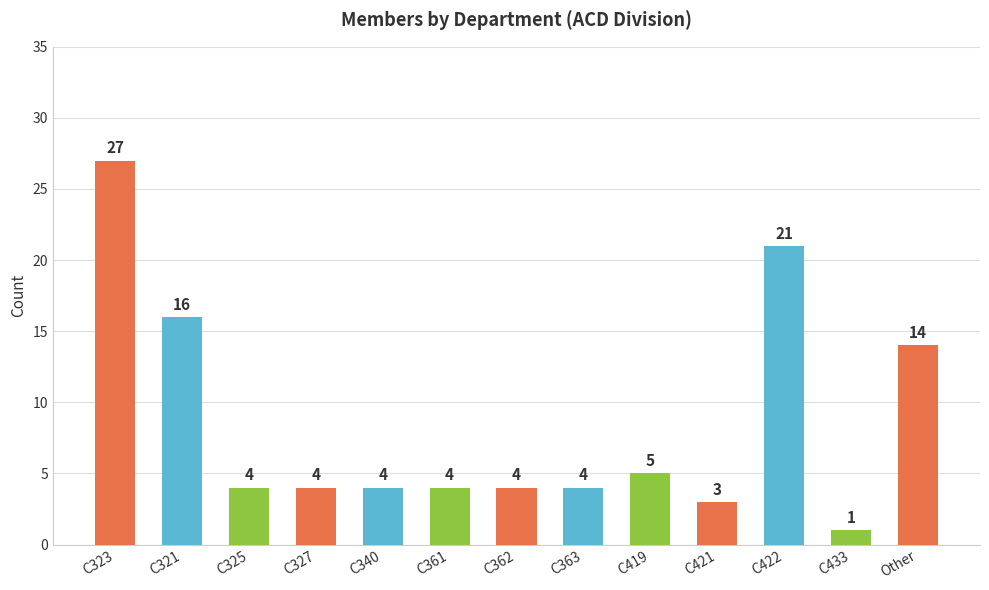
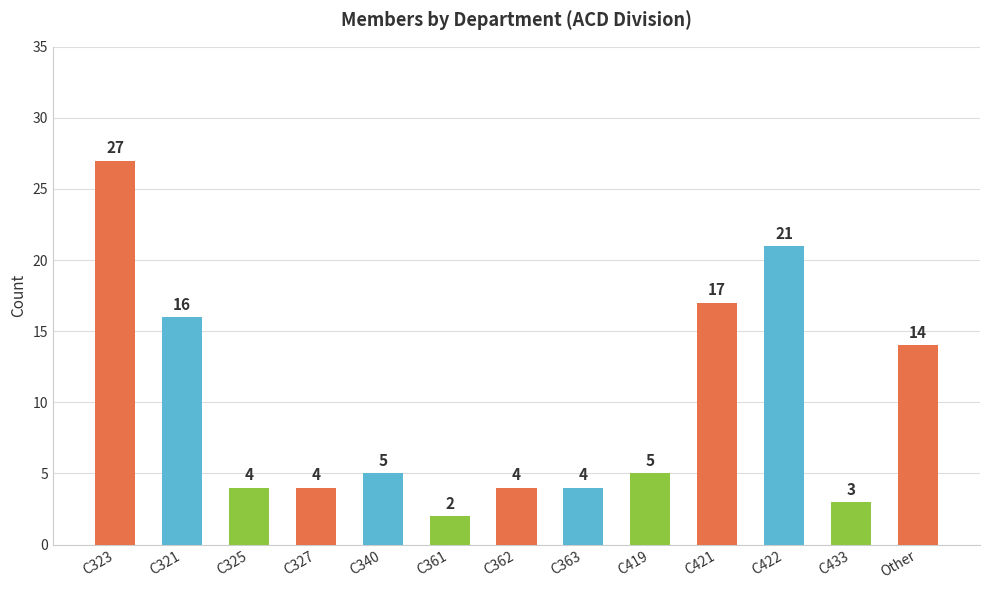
  {
    "C323": 27,
    "C321": 16,
    "C325": 4,
    "C327": 4,
-   "C340": 4,
-   "C361": 4,
+   "C340": 5,
+   "C361": 2,
    "C362": 4,
    "C363": 4,
    "C419": 5,
-   "C421": 3,
+   "C421": 17,
    "C422": 21,
-   "C433": 1,
+   "C433": 3,
    "Other": 14
  }
